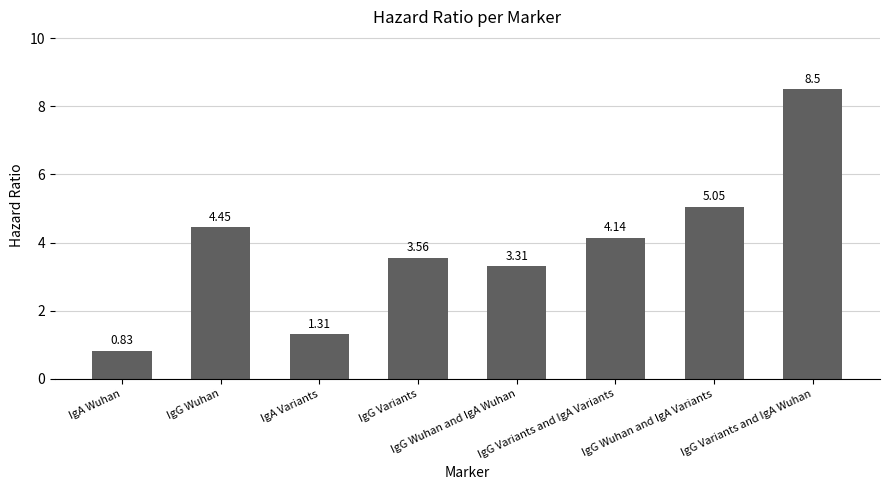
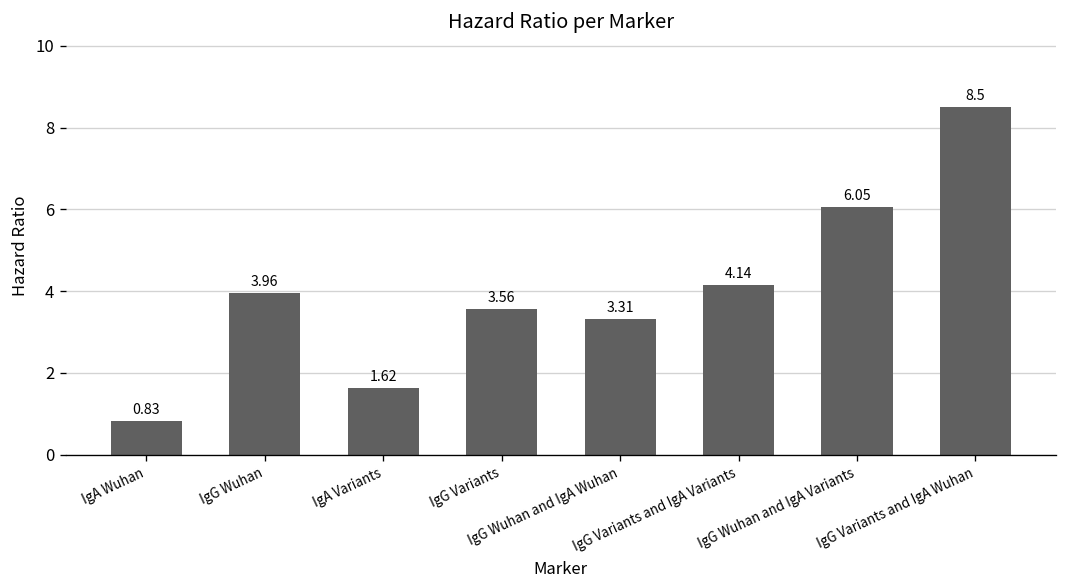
  {
    "IgA Wuhan": 0.83,
-   "IgG Wuhan": 4.45,
-   "IgA Variants": 1.31,
+   "IgG Wuhan": 3.96,
+   "IgA Variants": 1.62,
    "IgG Variants": 3.56,
    "IgG Wuhan and IgA Wuhan": 3.31,
    "IgG Variants and IgA Variants": 4.14,
-   "IgG Wuhan and IgA Variants": 5.05,
+   "IgG Wuhan and IgA Variants": 6.05,
    "IgG Variants and IgA Wuhan": 8.5
  }
